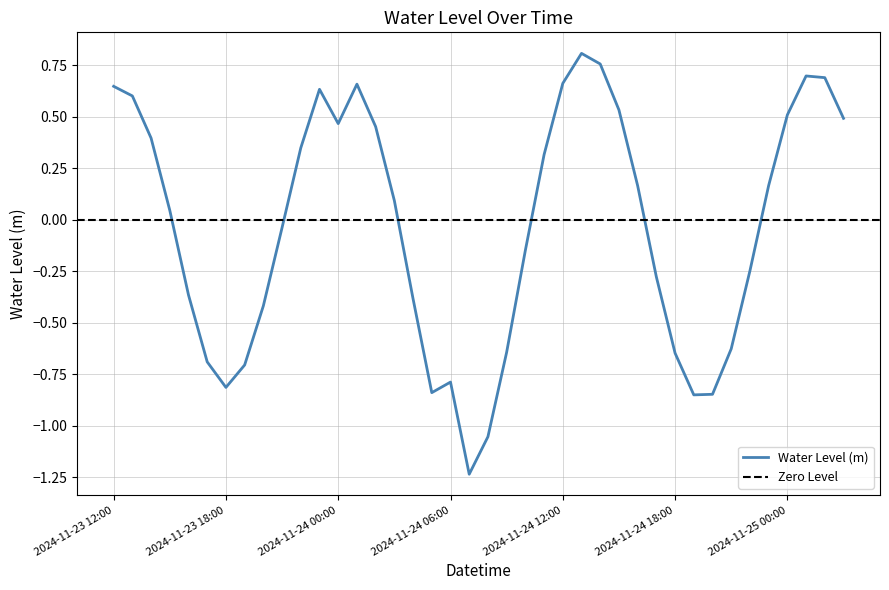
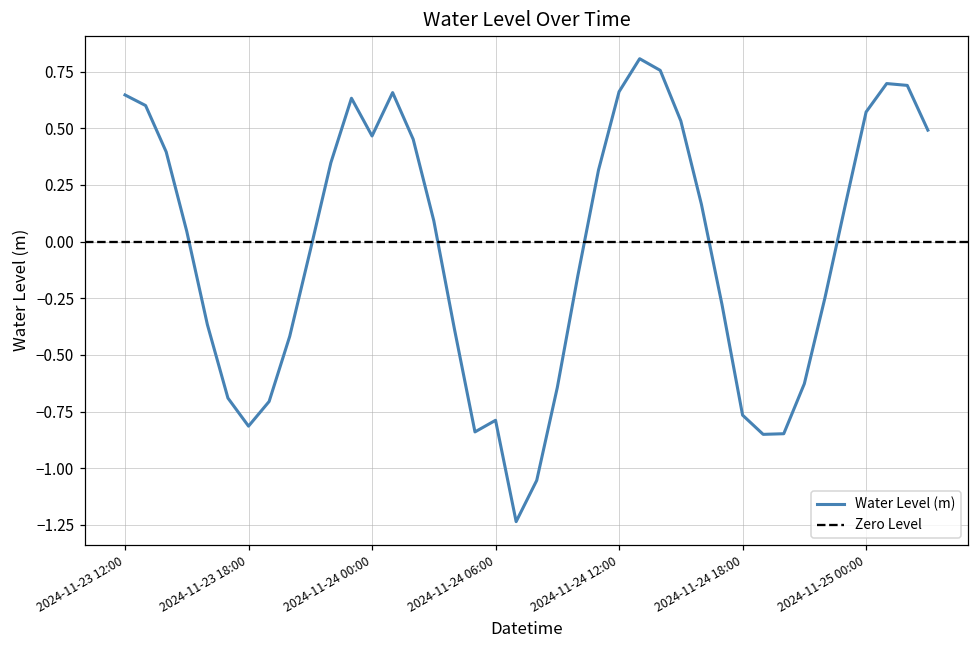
  {
    "2024-11-23 12:00": 0.65,
    "2024-11-23 18:00": -0.81,
    "2024-11-24 00:00": 0.47,
    "2024-11-24 06:00": -0.79,
    "2024-11-24 12:00": 0.66,
-   "2024-11-24 18:00": -0.65,
-   "2024-11-25 00:00": 0.51
+   "2024-11-24 18:00": -0.77,
+   "2024-11-25 00:00": 0.57
  }
